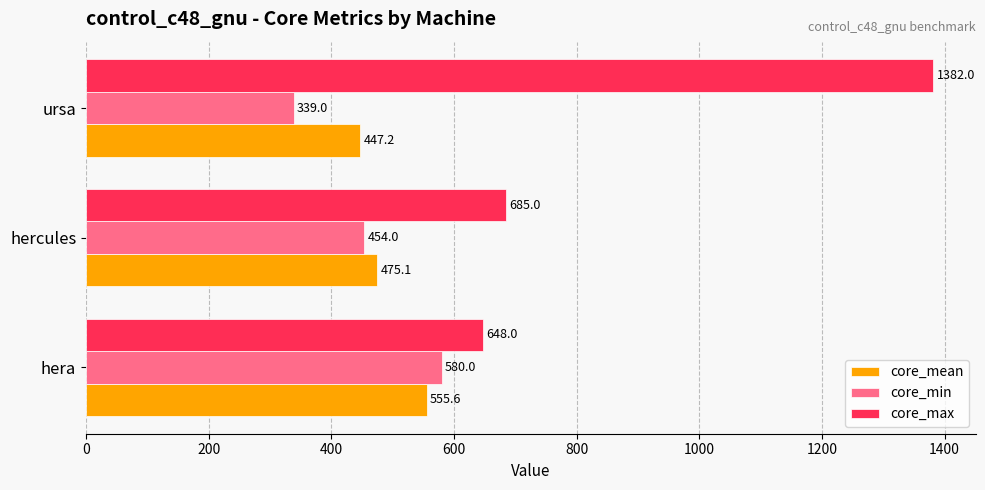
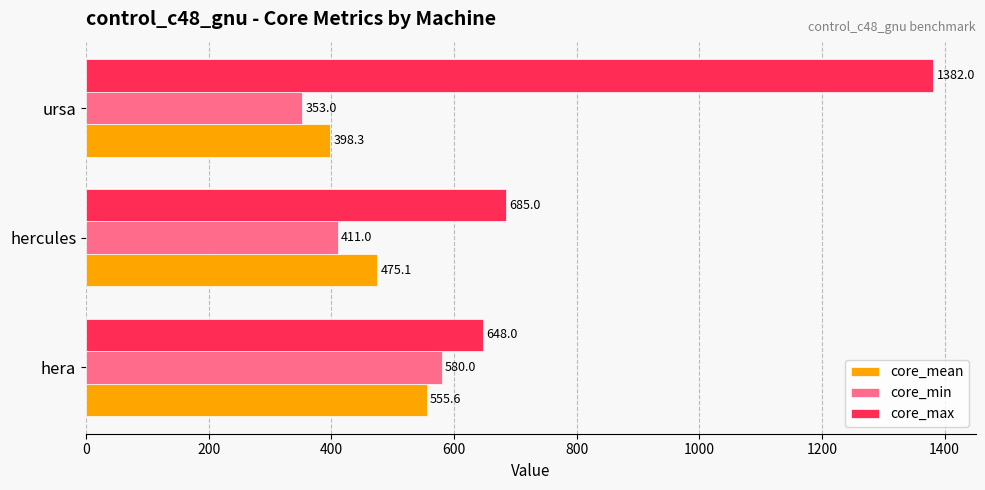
  {
    "core_mean": {
-     "ursa": 447.2,
+     "ursa": 398.3,
      "hercules": 475.1,
      "hera": 555.6
    },
    "core_min": {
-     "ursa": 339.0,
-     "hercules": 454.0,
+     "ursa": 353.0,
+     "hercules": 411.0,
      "hera": 580.0
    },
    "core_max": {
      "ursa": 1382.0,
      "hercules": 685.0,
      "hera": 648.0
    }
  }
